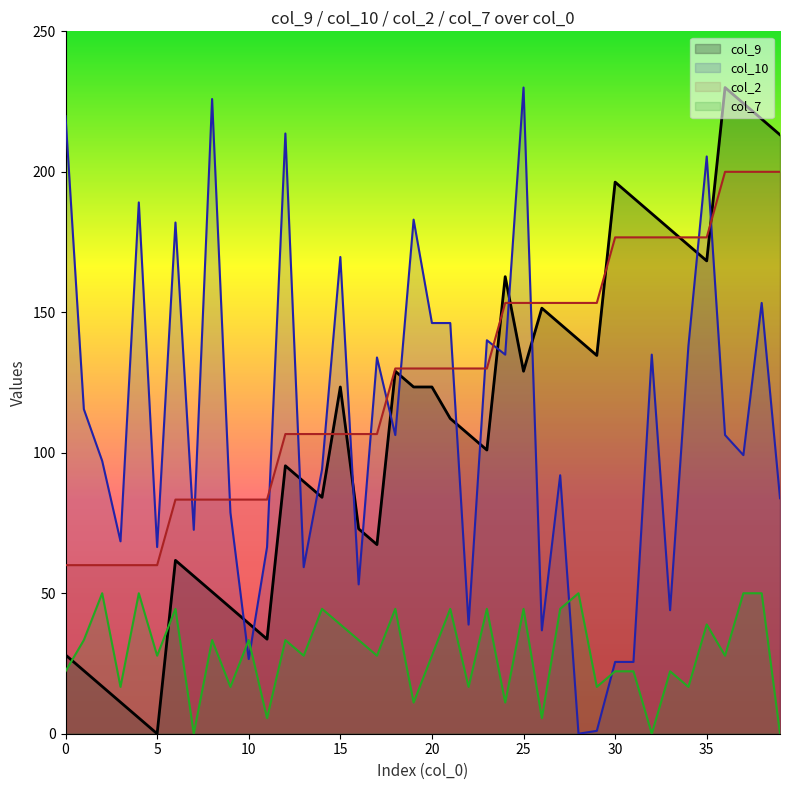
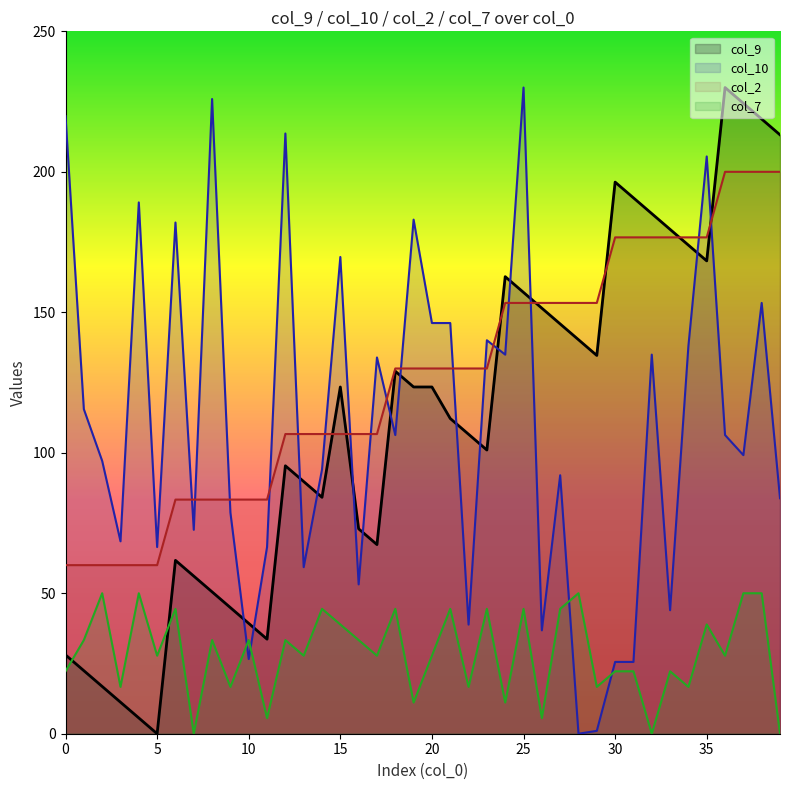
  {
    "col_9": {
      "0": 28,
      "5": 0,
      "10": 39,
      "15": 123,
      "20": 123,
-     "25": 129,
+     "25": 157,
      "30": 196,
      "35": 168
    }
  }
